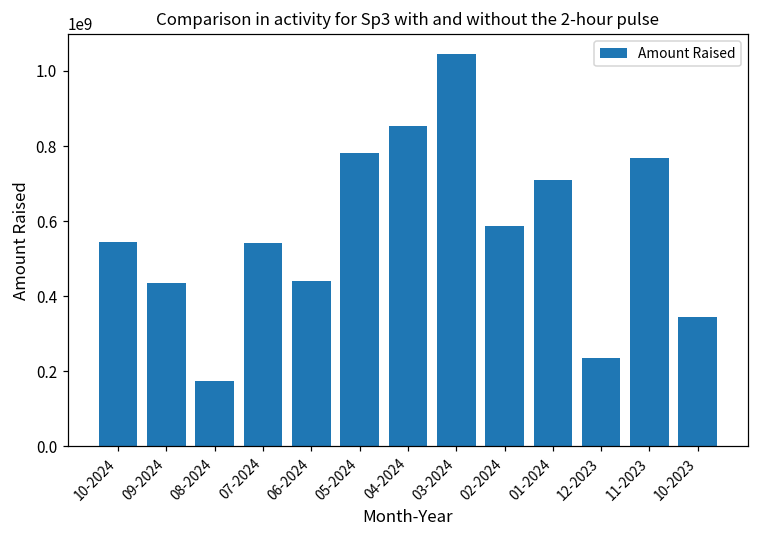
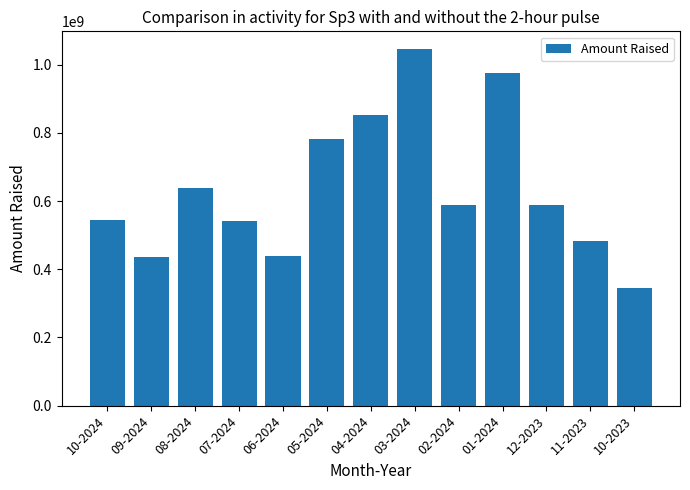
  {
    "10-2024": 540000000,
    "09-2024": 440000000,
-   "08-2024": 180000000,
+   "08-2024": 640000000,
    "07-2024": 540000000,
    "06-2024": 440000000,
    "05-2024": 780000000,
    "04-2024": 850000000,
    "03-2024": 1050000000,
    "02-2024": 590000000,
-   "01-2024": 710000000,
-   "12-2023": 240000000,
-   "11-2023": 770000000,
+   "01-2024": 980000000,
+   "12-2023": 590000000,
+   "11-2023": 480000000,
    "10-2023": 340000000
  }
